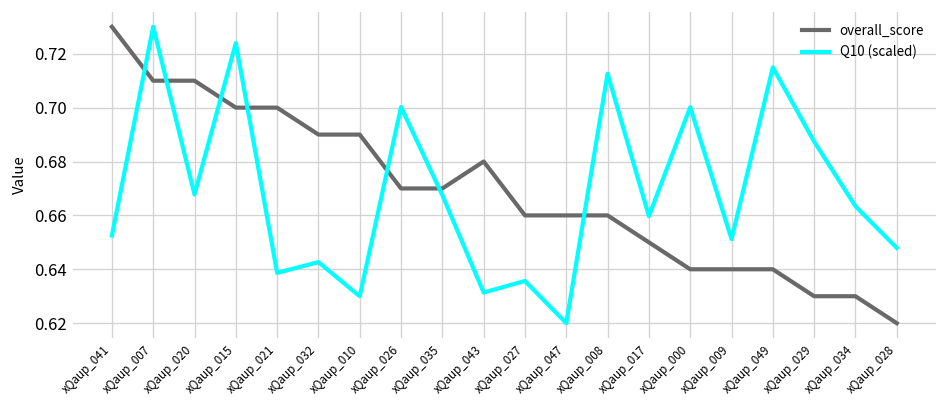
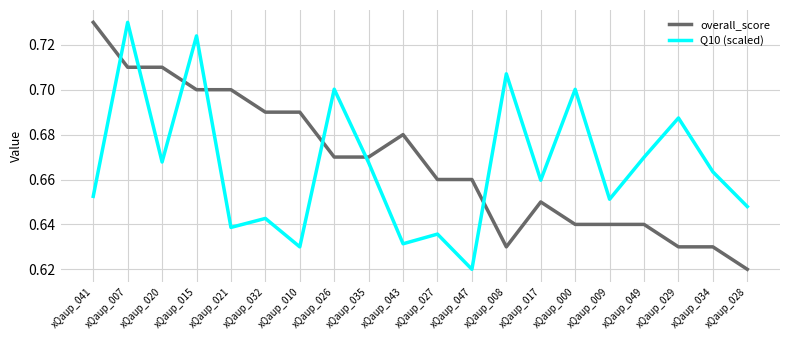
  {
    "overall_score": {
      "xQaup_041": 0.73,
      "xQaup_007": 0.71,
      "xQaup_020": 0.71,
      "xQaup_015": 0.70,
      "xQaup_021": 0.70,
      "xQaup_032": 0.69,
      "xQaup_010": 0.69,
      "xQaup_026": 0.67,
      "xQaup_035": 0.67,
      "xQaup_043": 0.68,
      "xQaup_027": 0.66,
      "xQaup_047": 0.66,
-     "xQaup_008": 0.66,
+     "xQaup_008": 0.63,
      "xQaup_017": 0.65,
      "xQaup_000": 0.64,
      "xQaup_009": 0.64,
      "xQaup_049": 0.64,
      "xQaup_029": 0.63,
      "xQaup_034": 0.63,
      "xQaup_028": 0.62
    },
    "Q10 (scaled)": {
      "xQaup_041": 0.653,
      "xQaup_007": 0.730,
      "xQaup_020": 0.668,
      "xQaup_015": 0.724,
      "xQaup_021": 0.639,
      "xQaup_032": 0.643,
      "xQaup_010": 0.630,
      "xQaup_026": 0.700,
      "xQaup_035": 0.668,
      "xQaup_043": 0.631,
      "xQaup_027": 0.636,
      "xQaup_047": 0.620,
-     "xQaup_008": 0.713,
+     "xQaup_008": 0.707,
      "xQaup_017": 0.660,
      "xQaup_000": 0.700,
      "xQaup_009": 0.651,
-     "xQaup_049": 0.715,
+     "xQaup_049": 0.670,
      "xQaup_029": 0.687,
      "xQaup_034": 0.663,
      "xQaup_028": 0.648
    }
  }
